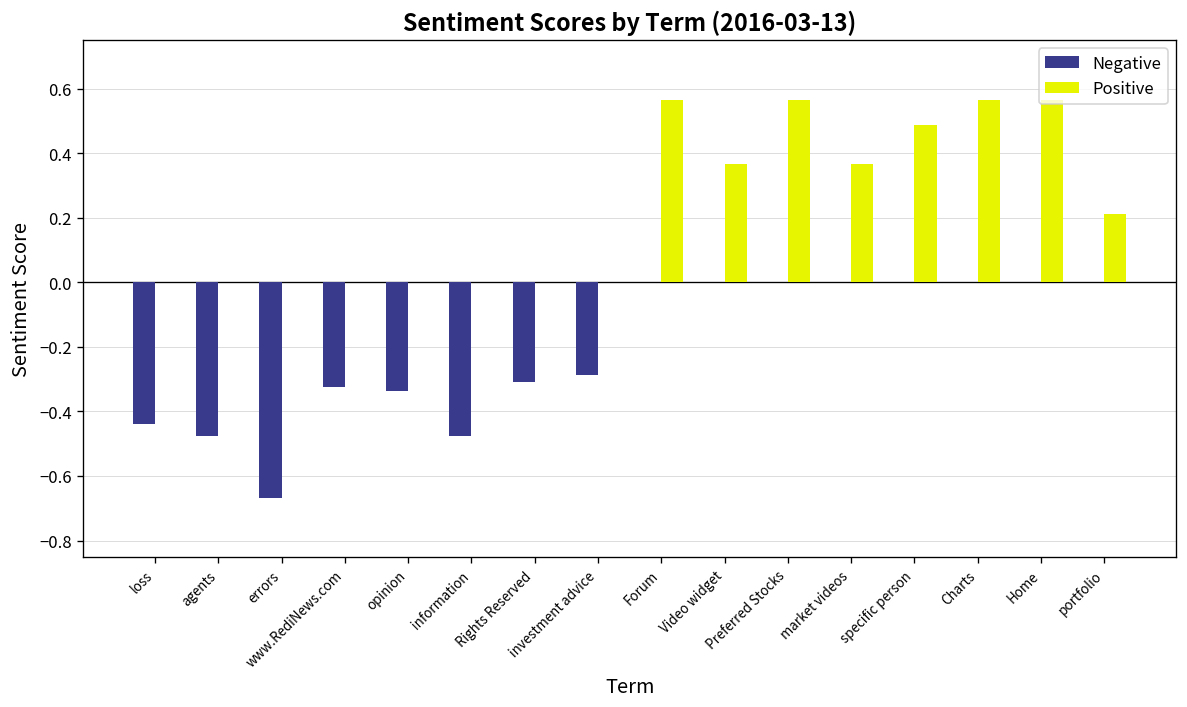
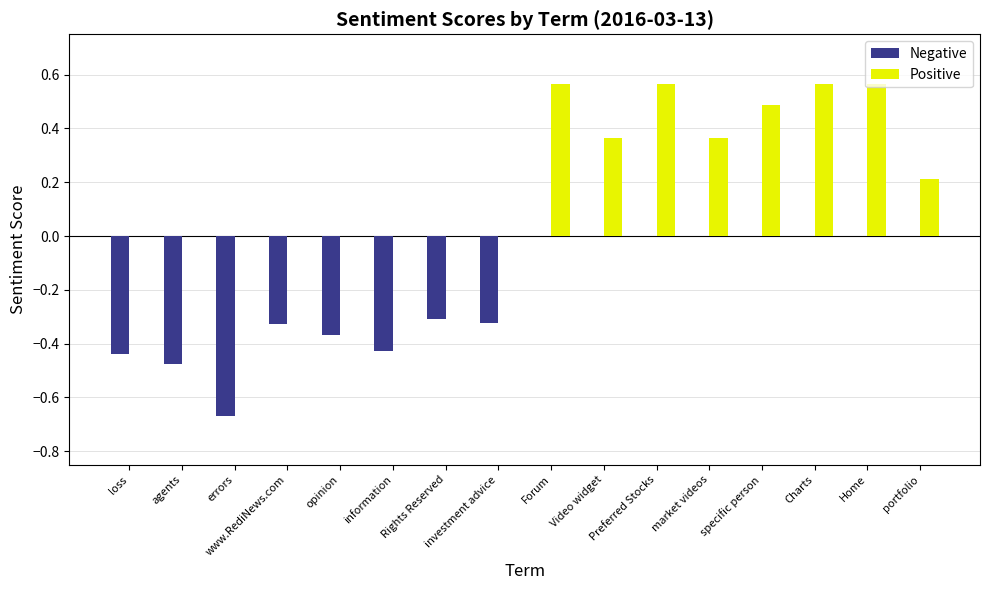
  {
    "Negative": {
      "loss": -0.44,
      "agents": -0.48,
      "errors": -0.67,
      "www.RediNews.com": -0.33,
-     "opinion": -0.34,
-     "information": -0.48,
+     "opinion": -0.37,
+     "information": -0.43,
      "Rights Reserved": -0.31,
-     "investment advice": -0.29,
+     "investment advice": -0.32,
      "Forum": 0.00,
      "Video widget": 0.00,
      "Preferred Stocks": 0.00,
      "market videos": 0.00,
      "specific person": 0.00,
      "Charts": 0.00,
      "Home": 0.00,
      "portfolio": 0.00
    },
    "Positive": {
      "loss": 0.00,
      "agents": 0.00,
      "errors": 0.00,
      "www.RediNews.com": 0.00,
      "opinion": 0.00,
      "information": 0.00,
      "Rights Reserved": 0.00,
      "investment advice": 0.00,
      "Forum": 0.56,
      "Video widget": 0.37,
      "Preferred Stocks": 0.56,
      "market videos": 0.37,
      "specific person": 0.49,
      "Charts": 0.56,
      "portfolio": 0.21
    }
  }
